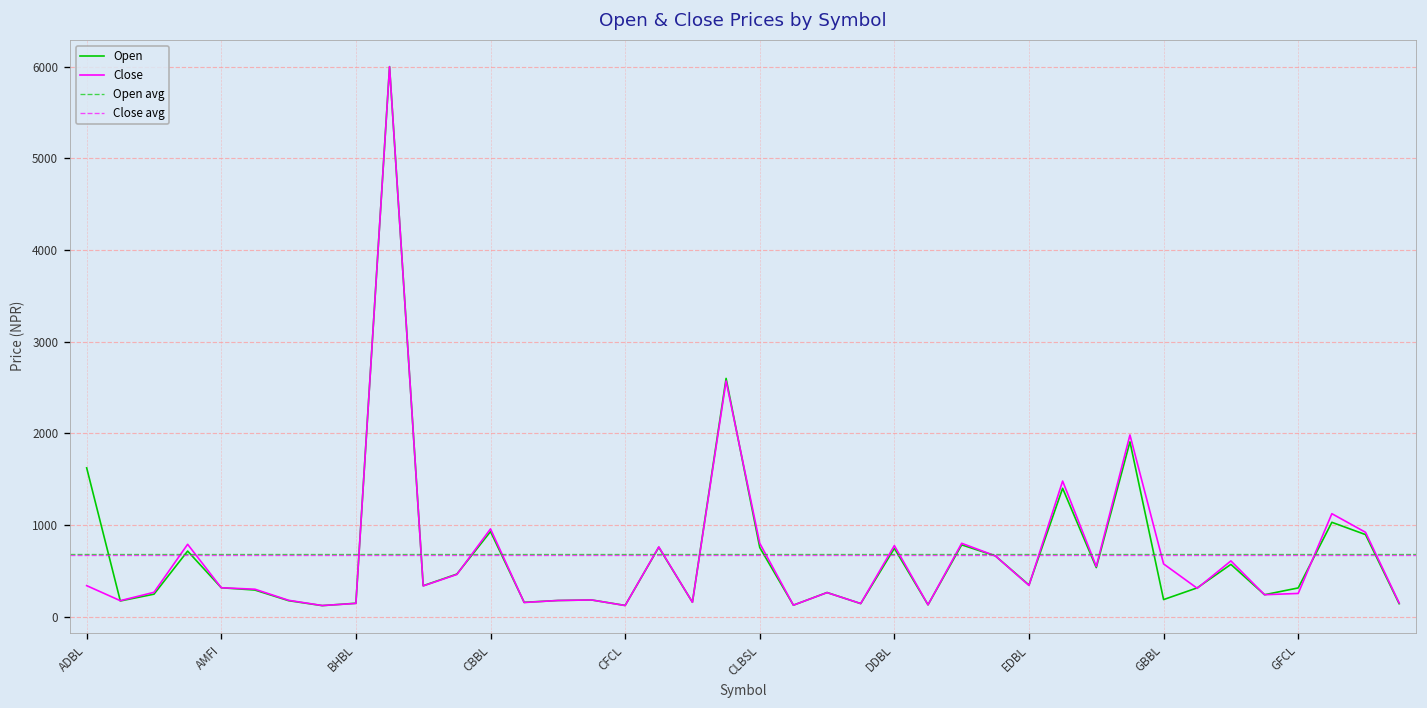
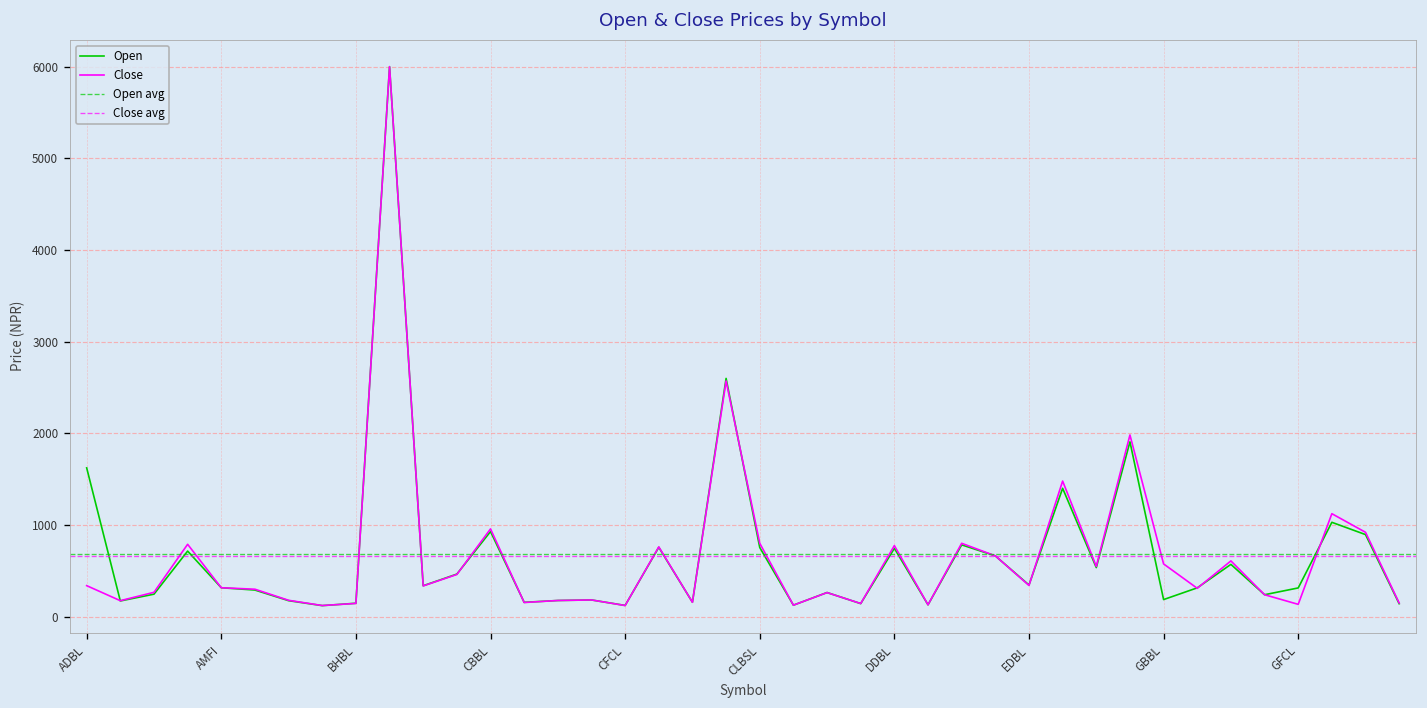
  {
    "Open": {
      "ADBL": 1600,
      "CLBSL": 800,
      "GBBL": 200,
      "GFCL": 300
    },
    "Close": {
      "ADBL": 300,
      "CLBSL": 800,
      "GBBL": 600,
-     "GFCL": 300
+     "GFCL": 100
    }
  }
